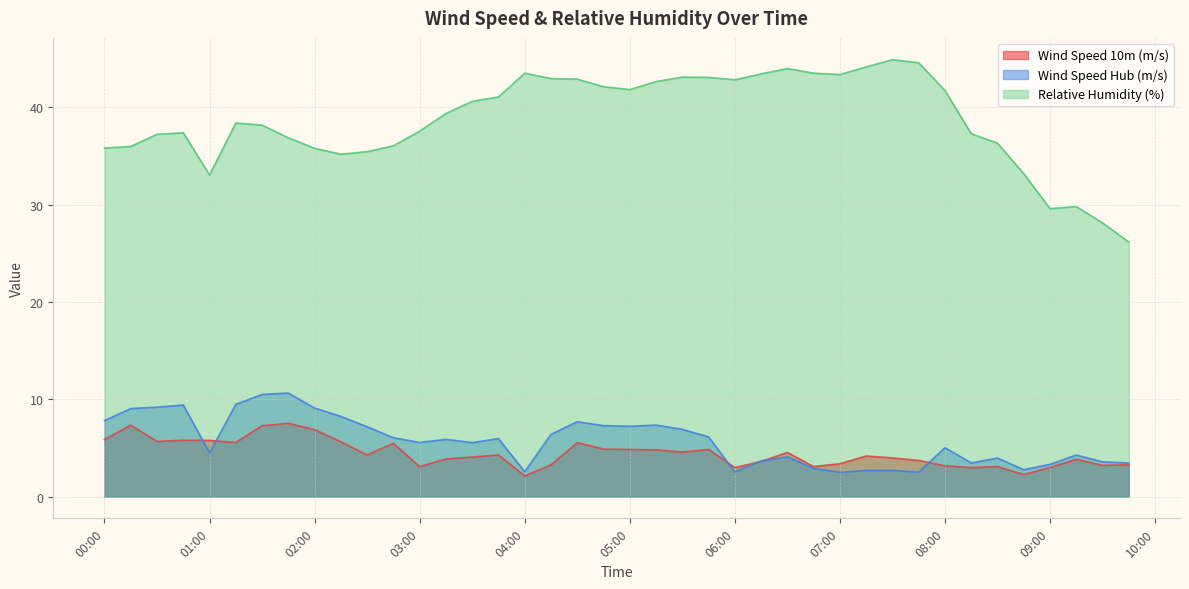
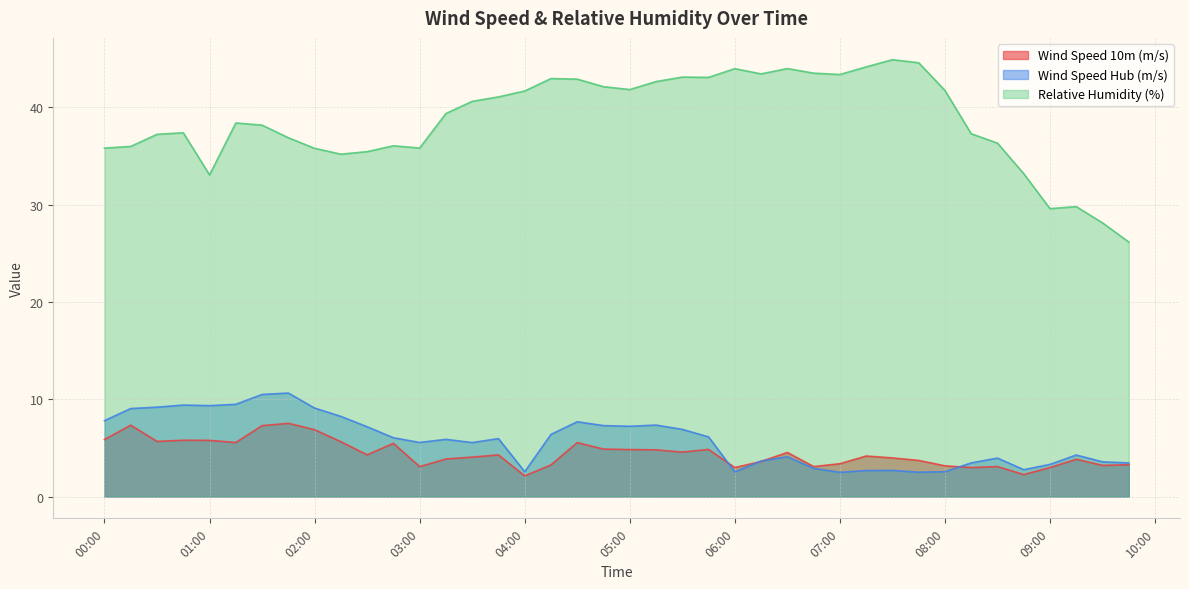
  {
    "Wind Speed 10m (m/s)": {
      "00:00": 6,
      "01:00": 6,
      "02:00": 7,
      "03:00": 3,
      "04:00": 2,
      "05:00": 5,
      "06:00": 3,
      "07:00": 3,
      "08:00": 3,
      "09:00": 3
    },
    "Wind Speed Hub (m/s)": {
      "00:00": 8,
-     "01:00": 4,
+     "01:00": 9,
      "02:00": 9,
      "03:00": 6,
      "04:00": 3,
      "05:00": 7,
      "06:00": 3,
      "07:00": 2,
-     "08:00": 5,
+     "08:00": 3,
      "09:00": 3
    },
    "Relative Humidity (%)": {
      "00:00": 36,
      "01:00": 33,
      "02:00": 36,
-     "03:00": 38,
-     "04:00": 44,
+     "03:00": 36,
+     "04:00": 42,
      "05:00": 42,
-     "06:00": 43,
+     "06:00": 44,
      "07:00": 43,
      "08:00": 42,
      "09:00": 30
    }
  }
